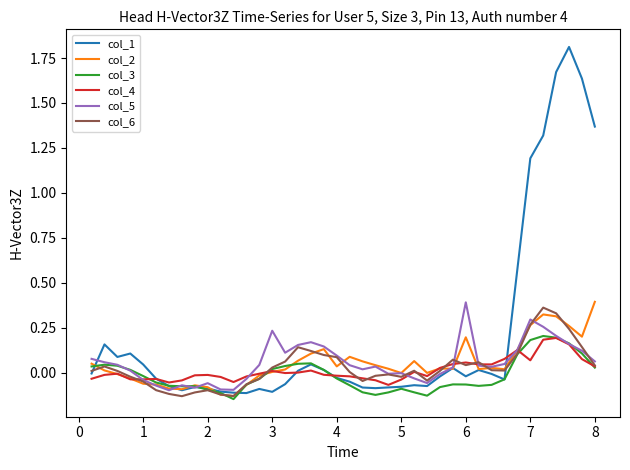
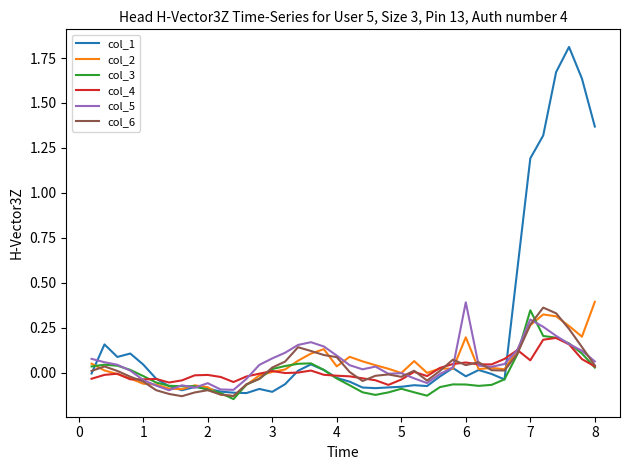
  {
    "col_1": {
      "1": 0.04,
      "3": -0.11,
      "6": -0.02,
      "7": 1.19,
      "8": 1.37
    },
    "col_2": {
      "4": 0.03,
      "6": 0.20,
      "8": 0.39
    },
    "col_3": {
      "1": -0.02,
      "6": -0.07,
-     "7": 0.18
+     "7": 0.35
    },
    "col_4": {
      "2": -0.01,
      "5": -0.04,
      "6": 0.06,
      "7": 0.07
    },
    "col_5": {
      "2": -0.06,
-     "3": 0.23,
+     "3": 0.08,
      "6": 0.39,
      "7": 0.30,
      "8": 0.06
    },
    "col_6": {
      "5": -0.02,
      "6": 0.04
    }
  }
